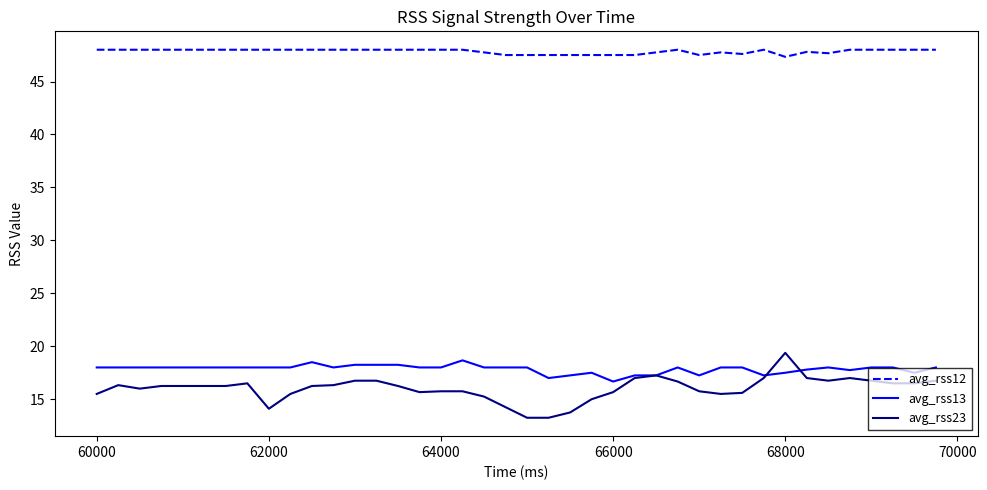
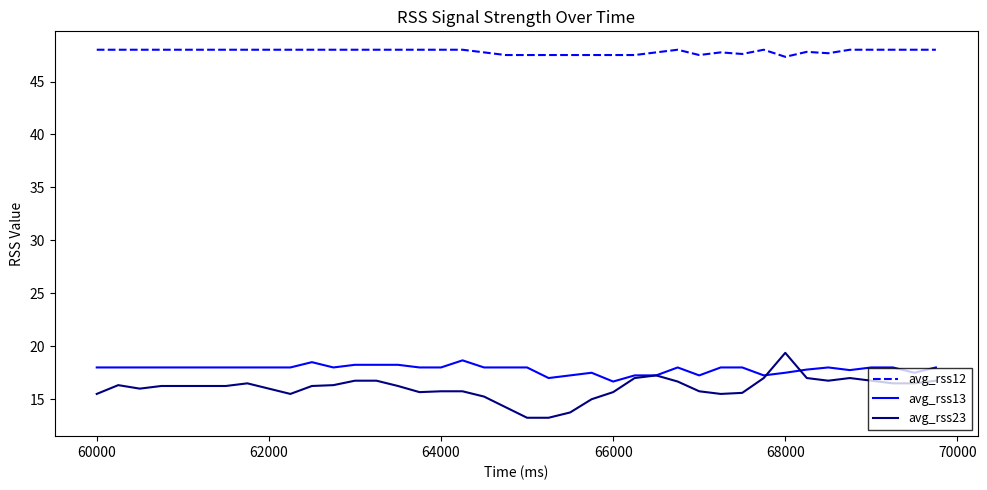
  {
    "avg_rss23": {
      "60000": 15.5,
-     "62000": 14.1,
+     "62000": 16.0,
      "64000": 15.8,
      "66000": 15.7,
      "68000": 19.4
    }
  }
